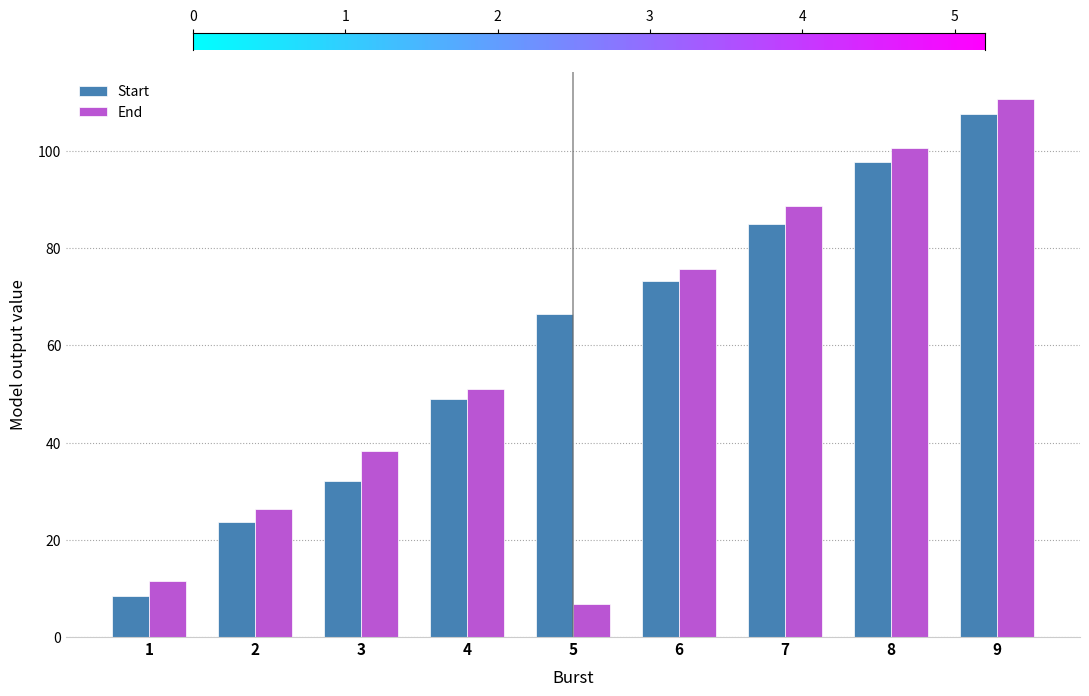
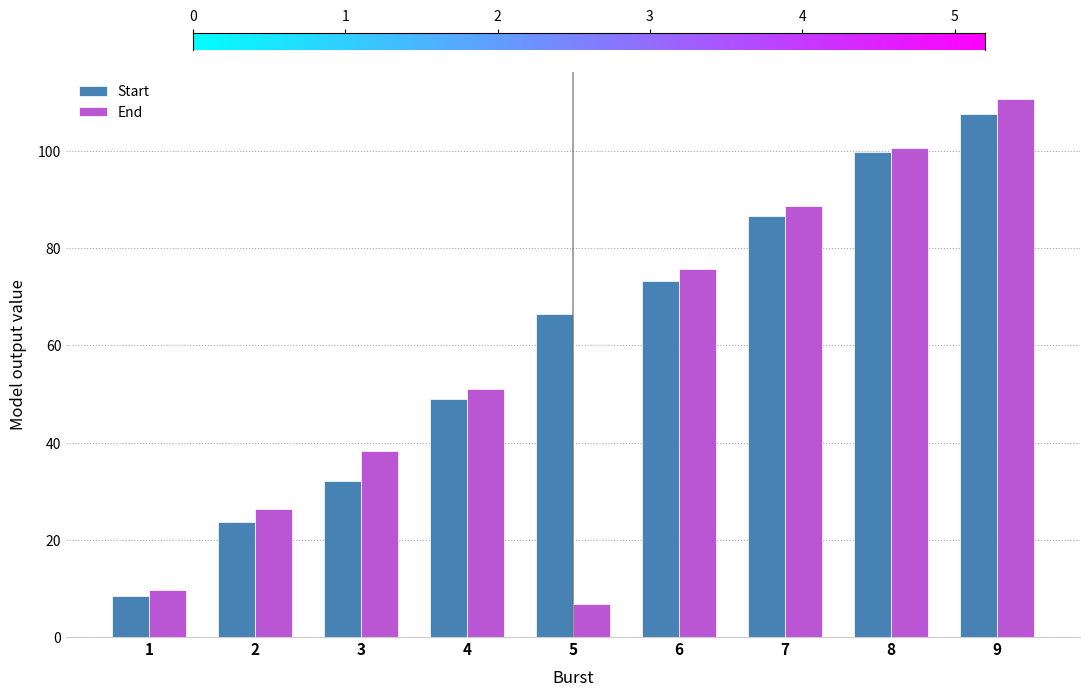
  {
    "Start": {
      "1": 8,
      "2": 24,
      "3": 32,
      "4": 49,
      "5": 66,
      "6": 73,
-     "7": 85,
-     "8": 98,
+     "7": 87,
+     "8": 100,
      "9": 108
    },
    "End": {
-     "1": 12,
+     "1": 10,
      "2": 26,
      "3": 38,
      "4": 51,
      "5": 7,
      "6": 76,
      "7": 89,
      "8": 101,
      "9": 111
    }
  }
